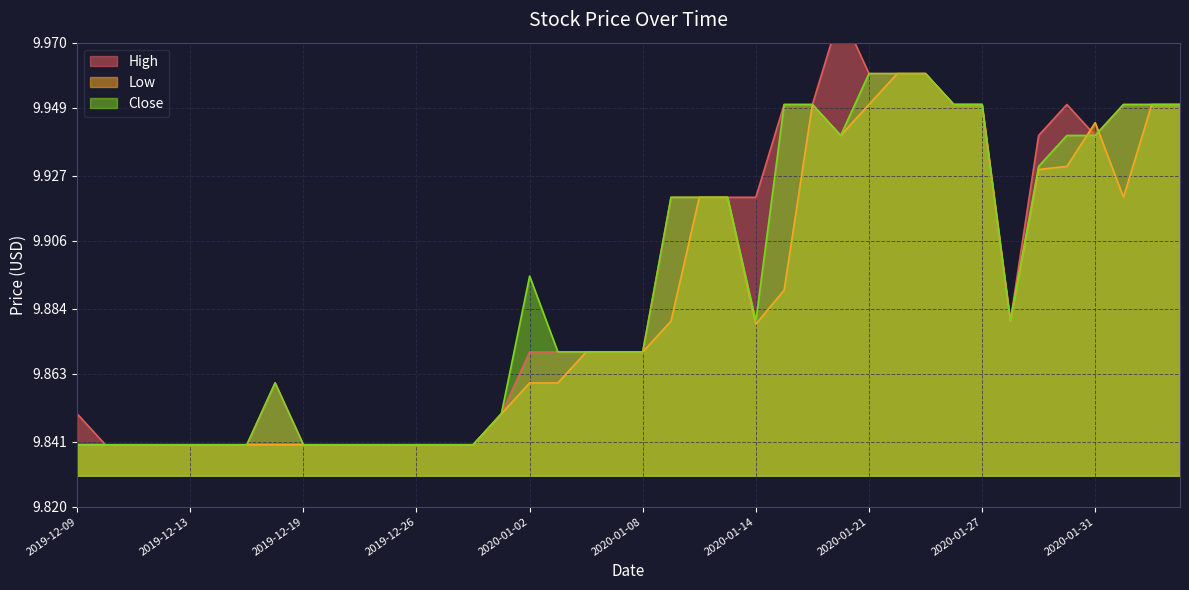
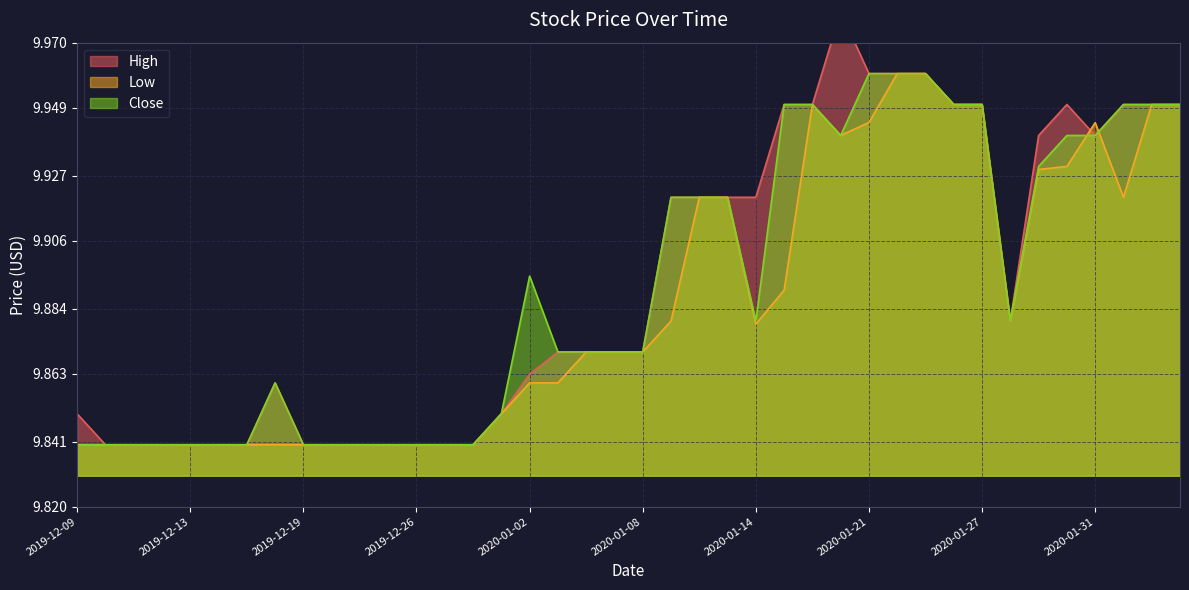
  {
    "High": {
      "2019-12-09": 9.850,
-     "2020-01-02": 9.870,
+     "2020-01-02": 9.863,
      "2020-01-14": 9.920
    },
    "Low": {
      "2020-01-02": 9.860,
      "2020-01-14": 9.879,
-     "2020-01-21": 9.950,
+     "2020-01-21": 9.944,
      "2020-01-31": 9.944
    },
    "Close": {
      "2020-01-02": 9.895,
      "2020-01-14": 9.880
    }
  }
